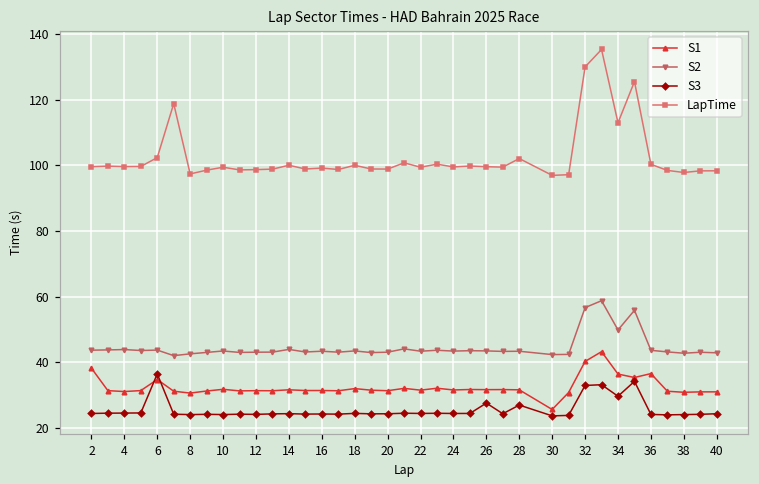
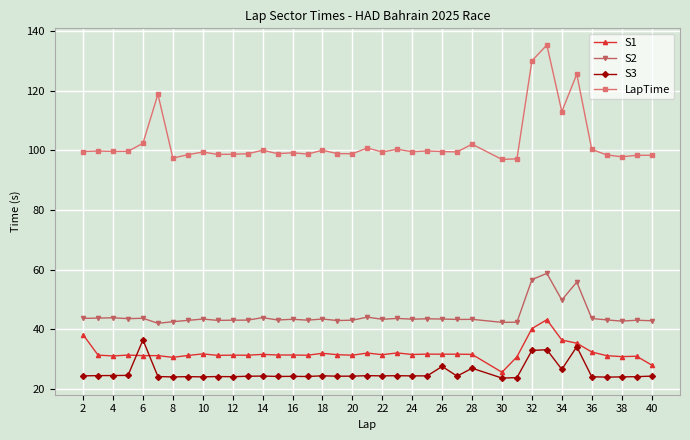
  {
    "S1": {
      "2": 38,
      "4": 31,
-     "6": 35,
+     "6": 31,
      "8": 31,
      "10": 32,
      "12": 31,
      "14": 32,
      "16": 31,
      "18": 32,
      "20": 31,
      "22": 32,
      "24": 32,
      "26": 32,
      "28": 32,
      "30": 26,
      "32": 40,
      "34": 36,
-     "36": 37,
+     "36": 32,
      "38": 31,
-     "40": 31
+     "40": 28
    },
    "S3": {
      "2": 24,
      "4": 25,
      "6": 37,
      "8": 24,
      "10": 24,
      "12": 24,
      "14": 24,
      "16": 24,
      "18": 24,
      "20": 24,
      "22": 24,
      "24": 24,
      "26": 28,
      "28": 27,
      "30": 24,
      "32": 33,
-     "34": 30,
+     "34": 27,
      "36": 24,
      "38": 24,
      "40": 24
    }
  }
